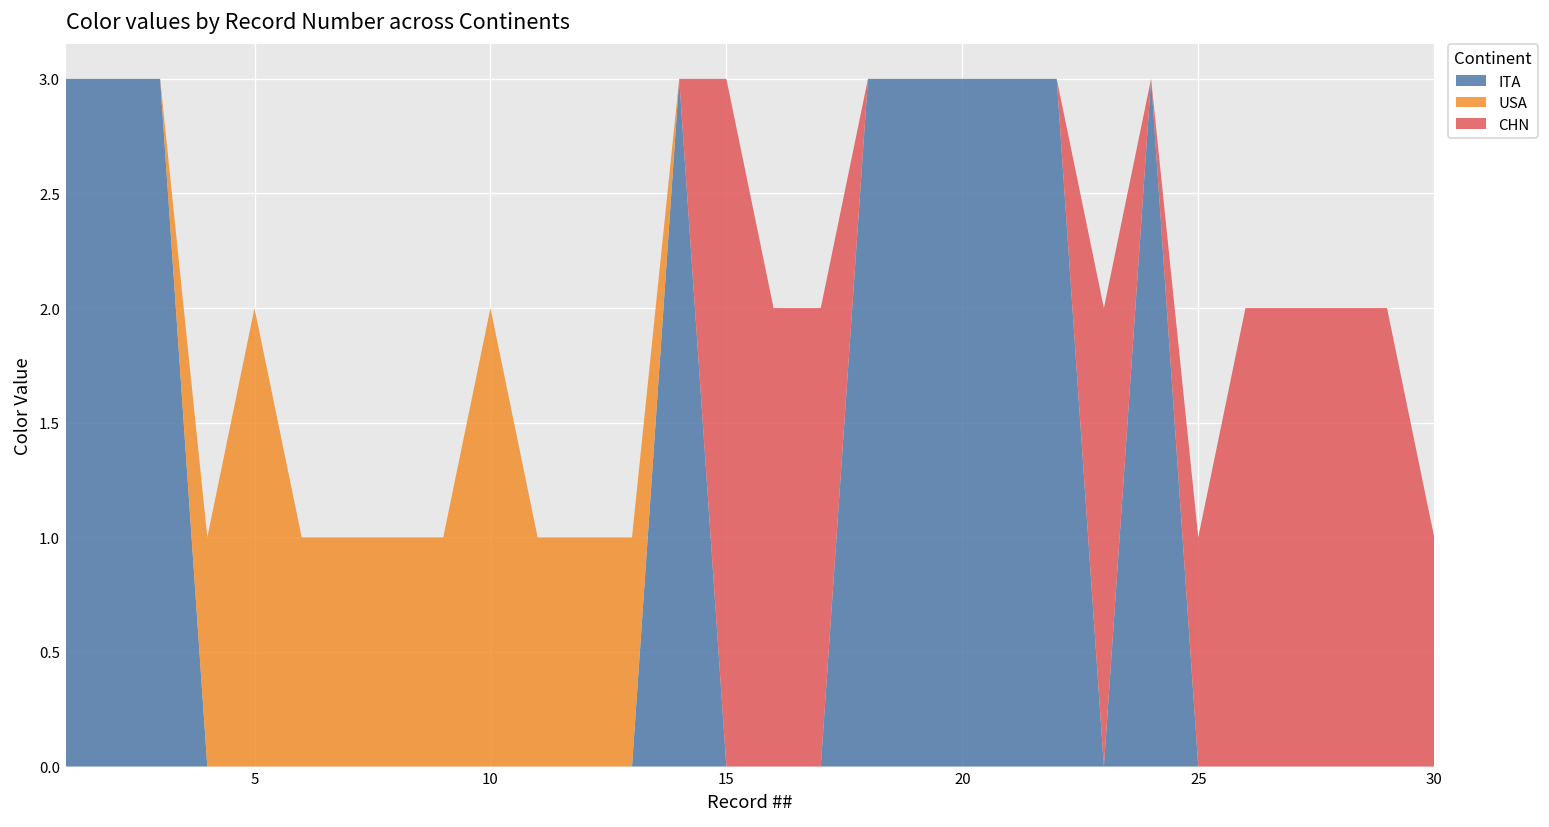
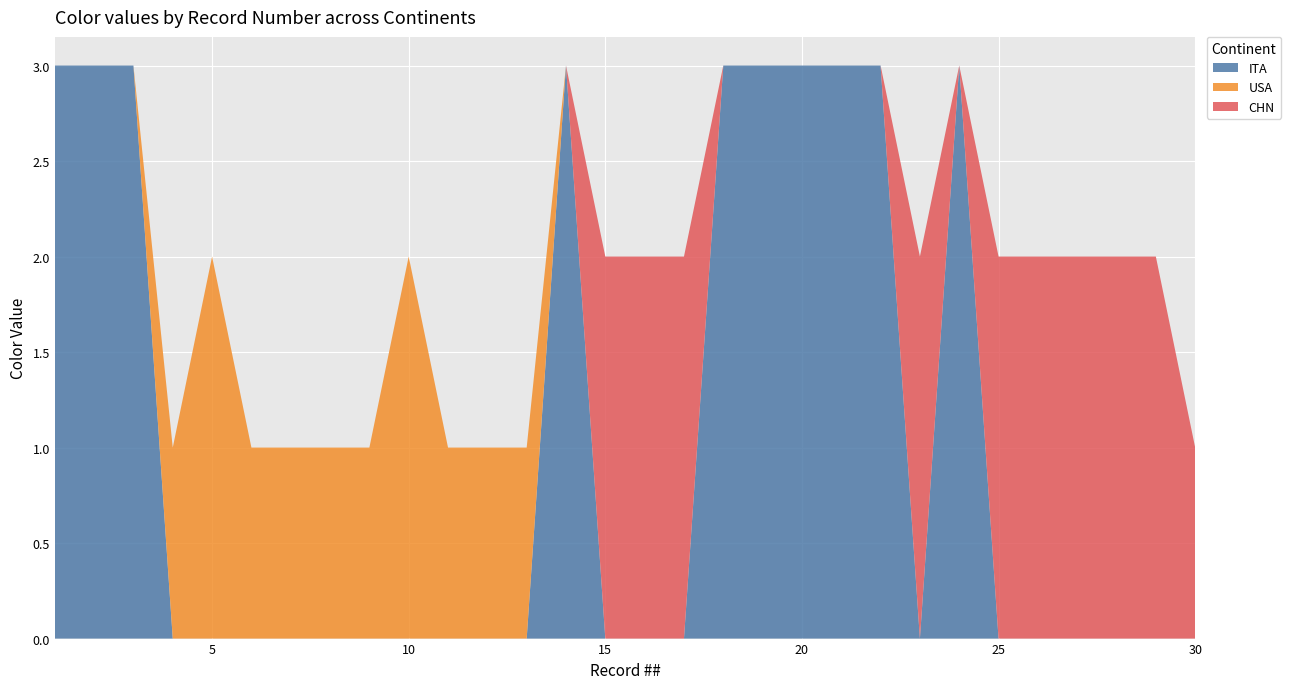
  {
    "ITA": {
      "5": 0,
      "10": 0
    },
    "CHN": {
-     "15": 3,
-     "25": 1
+     "15": 2,
+     "25": 2
    }
  }
